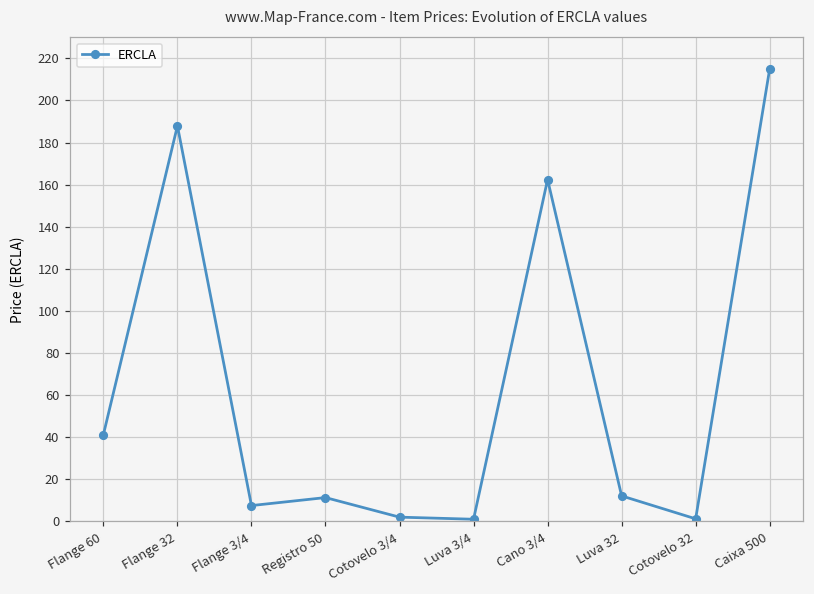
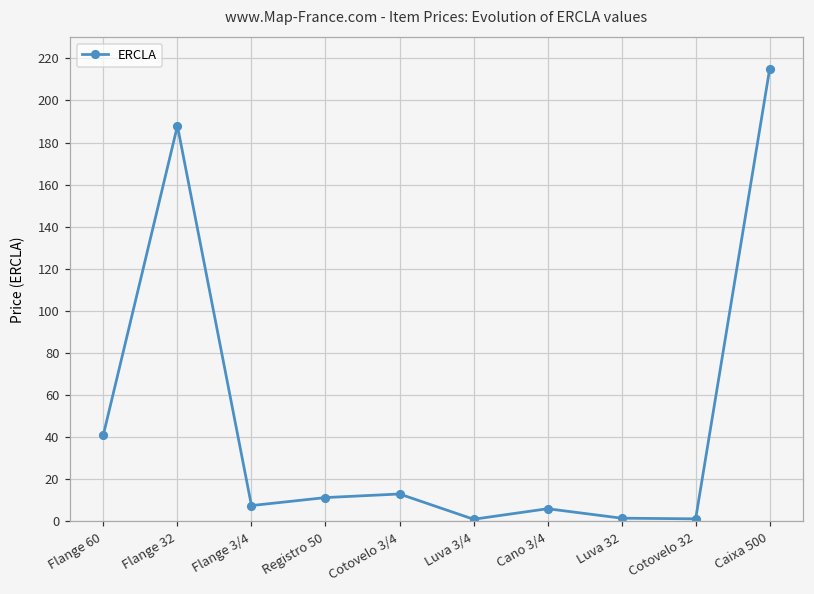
  {
    "Flange 60": 41,
    "Flange 32": 188,
    "Flange 3/4": 8,
    "Registro 50": 11,
-   "Cotovelo 3/4": 2,
+   "Cotovelo 3/4": 13,
    "Luva 3/4": 1,
-   "Cano 3/4": 162,
-   "Luva 32": 12,
+   "Cano 3/4": 6,
+   "Luva 32": 2,
    "Cotovelo 32": 1,
    "Caixa 500": 215
  }
